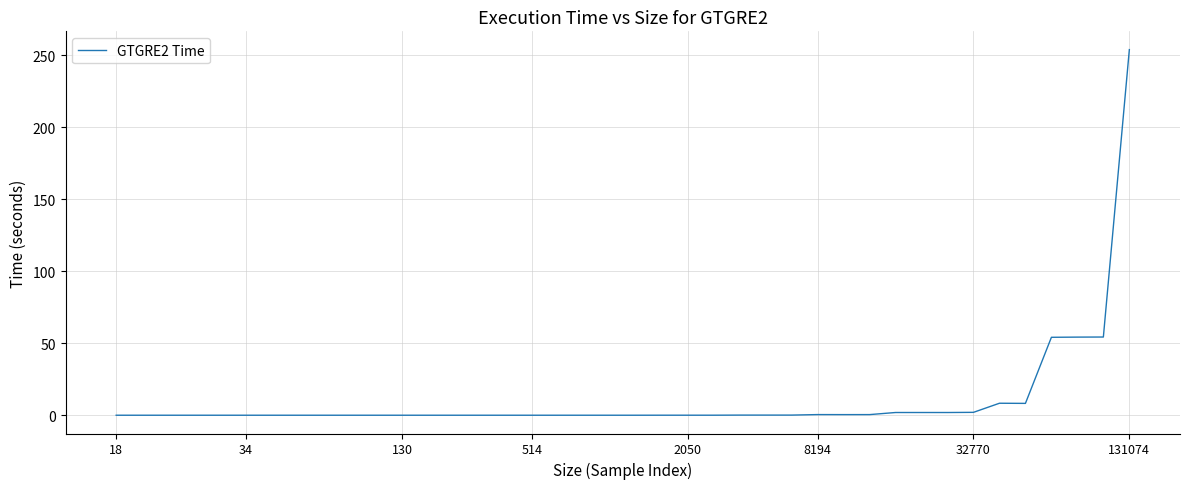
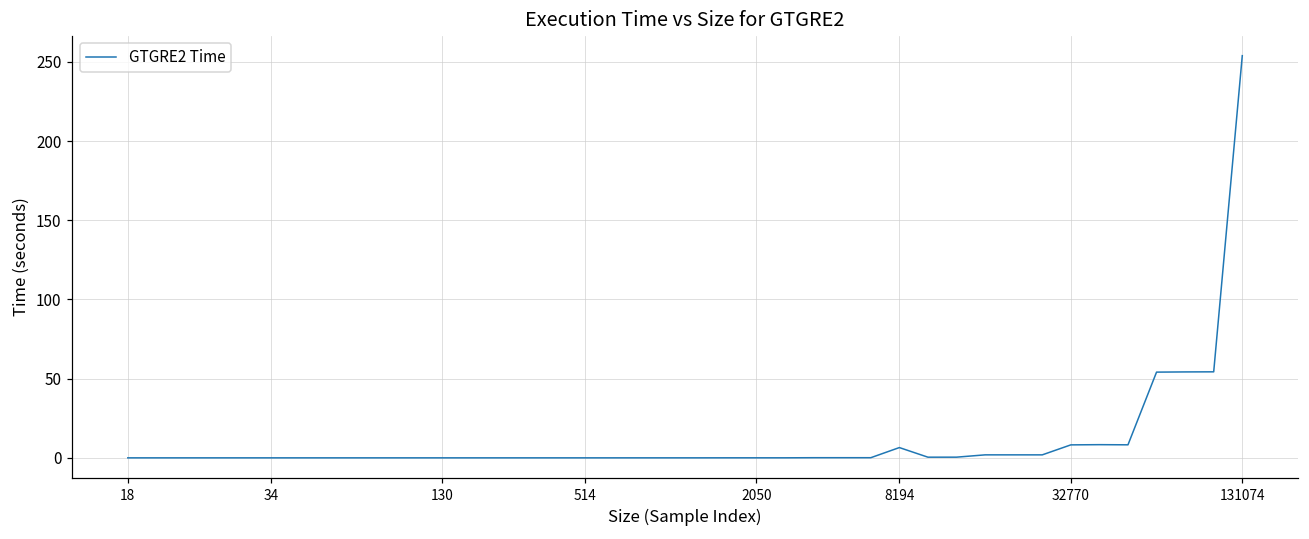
  {
    "130": 0,
    "514": 0,
    "2050": 0,
-   "8194": 0,
-   "32770": 2,
+   "8194": 6,
+   "32770": 8,
    "131074": 254
  }
